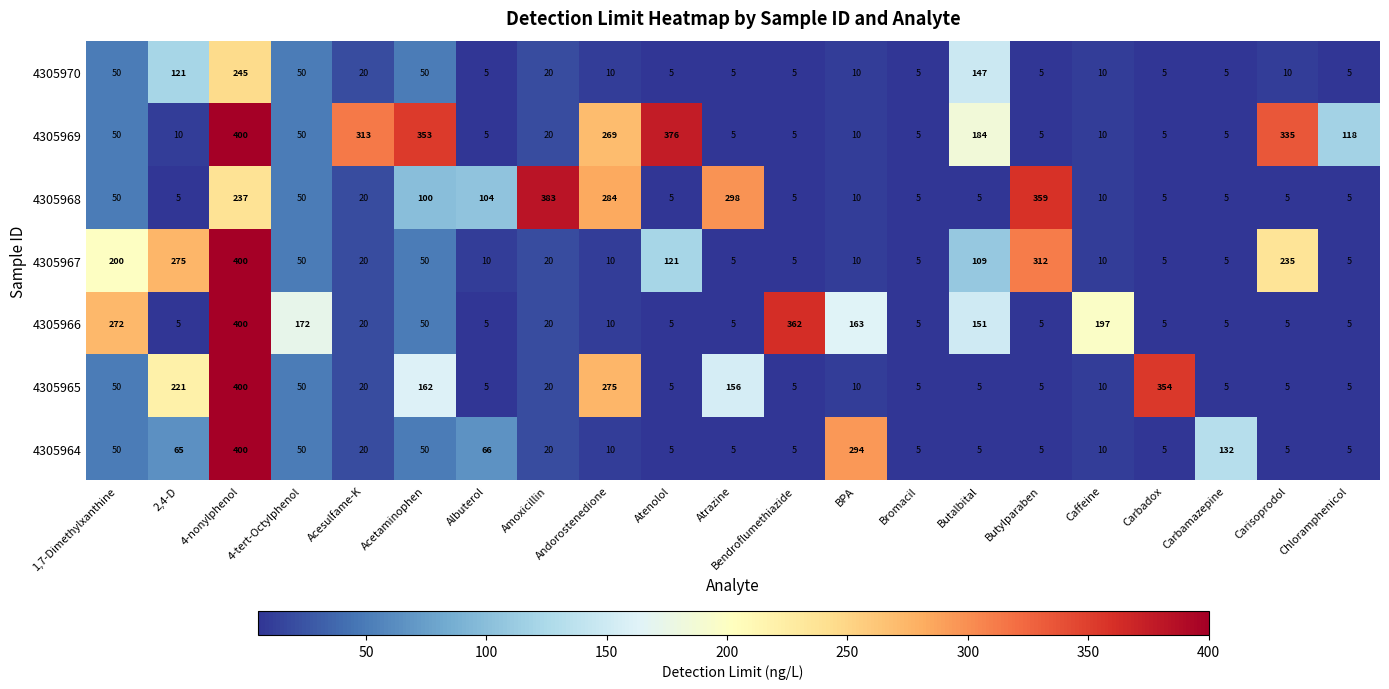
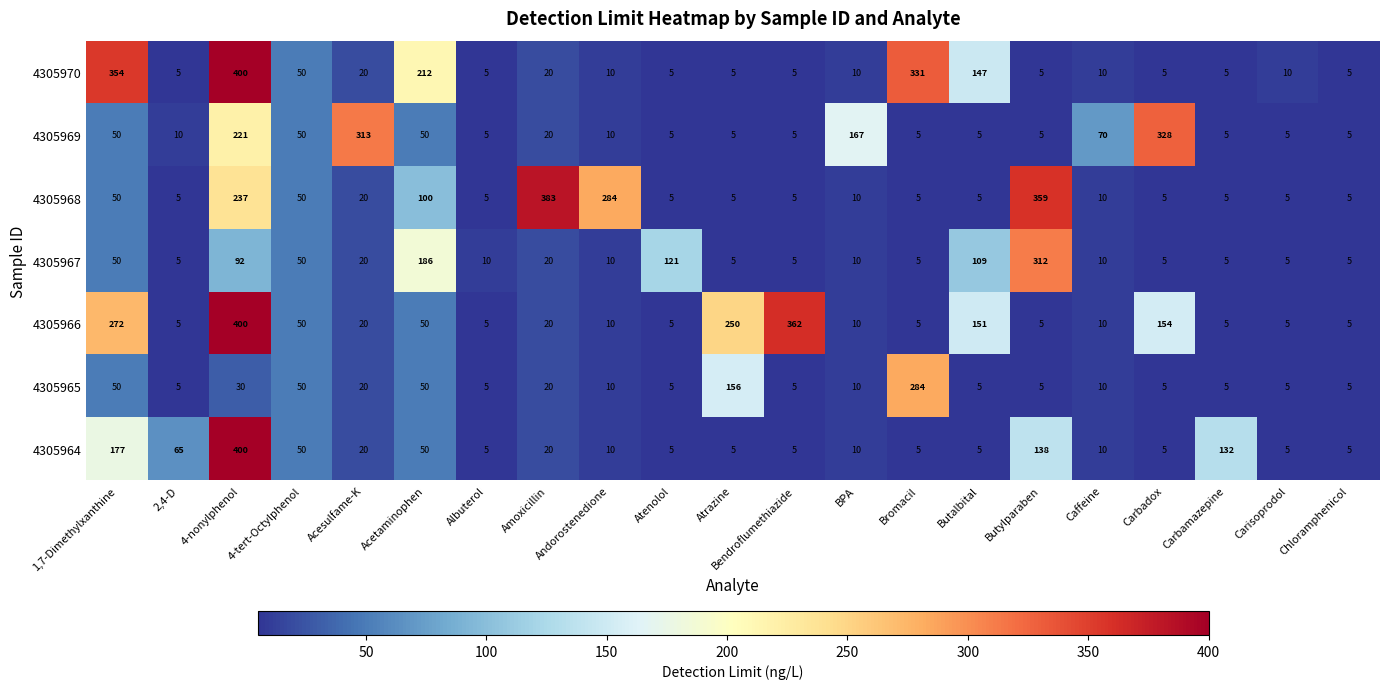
  {
    "4305970": {
-     "1,7-Dimethylxanthine": 50,
-     "2,4-D": 121,
-     "4-nonylphenol": 245,
+     "1,7-Dimethylxanthine": 354,
+     "2,4-D": 5,
+     "4-nonylphenol": 400,
      "4-tert-Octylphenol": 50,
      "Acesulfame-K": 20,
-     "Acetaminophen": 50,
+     "Acetaminophen": 212,
      "Albuterol": 5,
      "Amoxicillin": 20,
      "Andorostenedione": 10,
      "Atenolol": 5,
      "Atrazine": 5,
      "Bendroflumethiazide": 5,
      "BPA": 10,
-     "Bromacil": 5,
+     "Bromacil": 331,
      "Butalbital": 147,
      "Butylparaben": 5,
      "Caffeine": 10,
      "Carbadox": 5,
      "Carbamazepine": 5,
      "Carisoprodol": 10,
      "Chloramphenicol": 5
    },
    "4305969": {
      "1,7-Dimethylxanthine": 50,
      "2,4-D": 10,
-     "4-nonylphenol": 400,
+     "4-nonylphenol": 221,
      "4-tert-Octylphenol": 50,
      "Acesulfame-K": 313,
-     "Acetaminophen": 353,
+     "Acetaminophen": 50,
      "Albuterol": 5,
      "Amoxicillin": 20,
-     "Andorostenedione": 269,
-     "Atenolol": 376,
+     "Andorostenedione": 10,
+     "Atenolol": 5,
      "Atrazine": 5,
      "Bendroflumethiazide": 5,
-     "BPA": 10,
+     "BPA": 167,
      "Bromacil": 5,
-     "Butalbital": 184,
+     "Butalbital": 5,
      "Butylparaben": 5,
-     "Caffeine": 10,
-     "Carbadox": 5,
+     "Caffeine": 70,
+     "Carbadox": 328,
      "Carbamazepine": 5,
-     "Carisoprodol": 335,
-     "Chloramphenicol": 118
+     "Carisoprodol": 5,
+     "Chloramphenicol": 5
    },
    "4305968": {
      "1,7-Dimethylxanthine": 50,
      "2,4-D": 5,
      "4-nonylphenol": 237,
      "4-tert-Octylphenol": 50,
      "Acesulfame-K": 20,
      "Acetaminophen": 100,
-     "Albuterol": 104,
+     "Albuterol": 5,
      "Amoxicillin": 383,
      "Andorostenedione": 284,
      "Atenolol": 5,
-     "Atrazine": 298,
+     "Atrazine": 5,
      "Bendroflumethiazide": 5,
      "BPA": 10,
      "Bromacil": 5,
      "Butalbital": 5,
      "Butylparaben": 359,
      "Caffeine": 10,
      "Carbadox": 5,
      "Carbamazepine": 5,
      "Carisoprodol": 5,
      "Chloramphenicol": 5
    },
    "4305967": {
-     "1,7-Dimethylxanthine": 200,
-     "2,4-D": 275,
-     "4-nonylphenol": 400,
+     "1,7-Dimethylxanthine": 50,
+     "2,4-D": 5,
+     "4-nonylphenol": 92,
      "4-tert-Octylphenol": 50,
      "Acesulfame-K": 20,
-     "Acetaminophen": 50,
+     "Acetaminophen": 186,
      "Albuterol": 10,
      "Amoxicillin": 20,
      "Andorostenedione": 10,
      "Atenolol": 121,
      "Atrazine": 5,
      "Bendroflumethiazide": 5,
      "BPA": 10,
      "Bromacil": 5,
      "Butalbital": 109,
      "Butylparaben": 312,
      "Caffeine": 10,
      "Carbadox": 5,
      "Carbamazepine": 5,
-     "Carisoprodol": 235,
+     "Carisoprodol": 5,
      "Chloramphenicol": 5
    },
    "4305966": {
      "1,7-Dimethylxanthine": 272,
      "2,4-D": 5,
      "4-nonylphenol": 400,
-     "4-tert-Octylphenol": 172,
+     "4-tert-Octylphenol": 50,
      "Acesulfame-K": 20,
      "Acetaminophen": 50,
      "Albuterol": 5,
      "Amoxicillin": 20,
      "Andorostenedione": 10,
      "Atenolol": 5,
-     "Atrazine": 5,
+     "Atrazine": 250,
      "Bendroflumethiazide": 362,
-     "BPA": 163,
+     "BPA": 10,
      "Bromacil": 5,
      "Butalbital": 151,
      "Butylparaben": 5,
-     "Caffeine": 197,
-     "Carbadox": 5,
+     "Caffeine": 10,
+     "Carbadox": 154,
      "Carbamazepine": 5,
      "Carisoprodol": 5,
      "Chloramphenicol": 5
    },
    "4305965": {
      "1,7-Dimethylxanthine": 50,
-     "2,4-D": 221,
-     "4-nonylphenol": 400,
+     "2,4-D": 5,
+     "4-nonylphenol": 30,
      "4-tert-Octylphenol": 50,
      "Acesulfame-K": 20,
-     "Acetaminophen": 162,
+     "Acetaminophen": 50,
      "Albuterol": 5,
      "Amoxicillin": 20,
-     "Andorostenedione": 275,
+     "Andorostenedione": 10,
      "Atenolol": 5,
      "Atrazine": 156,
      "Bendroflumethiazide": 5,
      "BPA": 10,
-     "Bromacil": 5,
+     "Bromacil": 284,
      "Butalbital": 5,
      "Butylparaben": 5,
      "Caffeine": 10,
-     "Carbadox": 354,
+     "Carbadox": 5,
      "Carbamazepine": 5,
      "Carisoprodol": 5,
      "Chloramphenicol": 5
    },
    "4305964": {
-     "1,7-Dimethylxanthine": 50,
+     "1,7-Dimethylxanthine": 177,
      "2,4-D": 65,
      "4-nonylphenol": 400,
      "4-tert-Octylphenol": 50,
      "Acesulfame-K": 20,
      "Acetaminophen": 50,
-     "Albuterol": 66,
+     "Albuterol": 5,
      "Amoxicillin": 20,
      "Andorostenedione": 10,
      "Atenolol": 5,
      "Atrazine": 5,
      "Bendroflumethiazide": 5,
-     "BPA": 294,
+     "BPA": 10,
      "Bromacil": 5,
      "Butalbital": 5,
-     "Butylparaben": 5,
+     "Butylparaben": 138,
      "Caffeine": 10,
      "Carbadox": 5,
      "Carbamazepine": 132,
      "Carisoprodol": 5,
      "Chloramphenicol": 5
    }
  }
